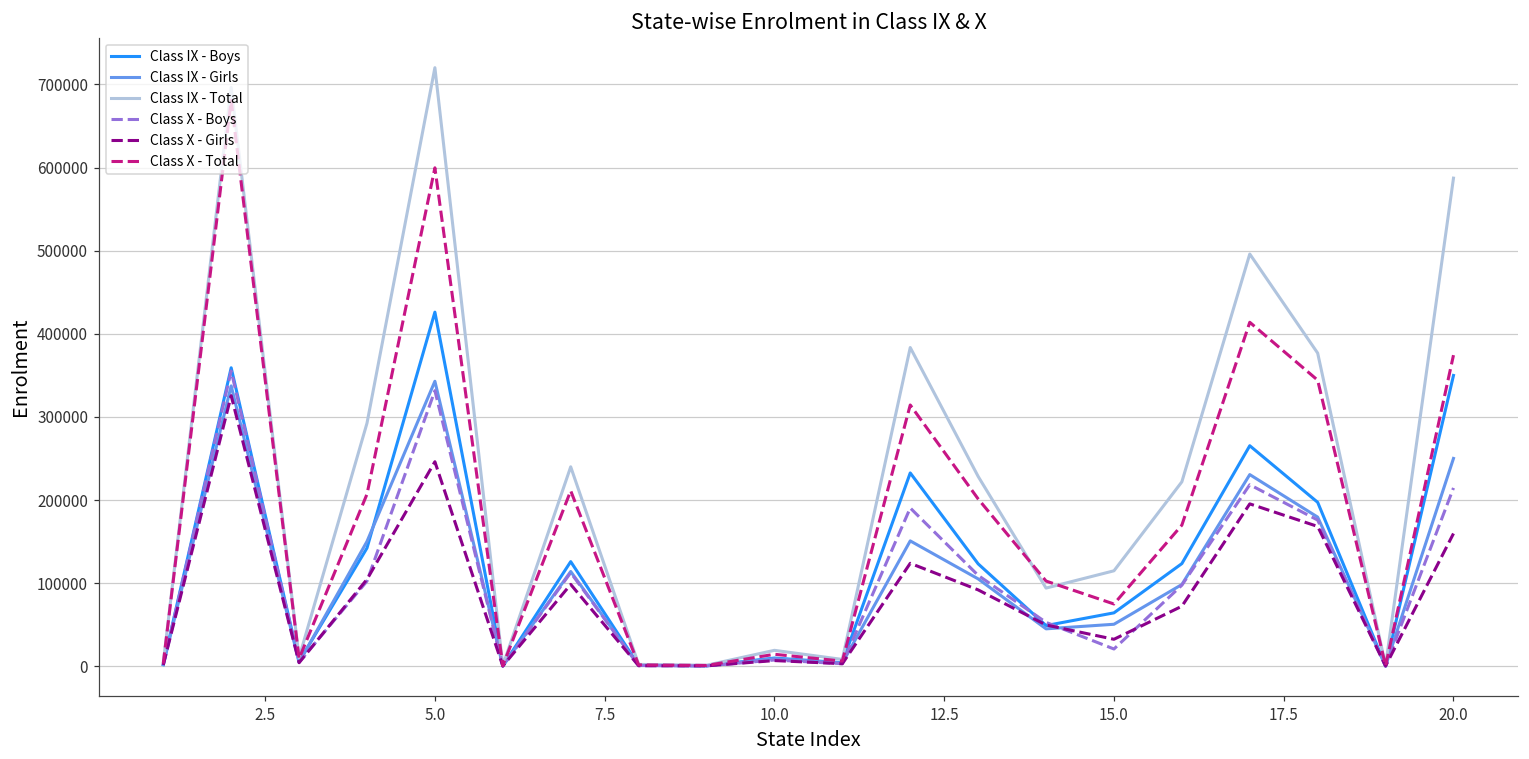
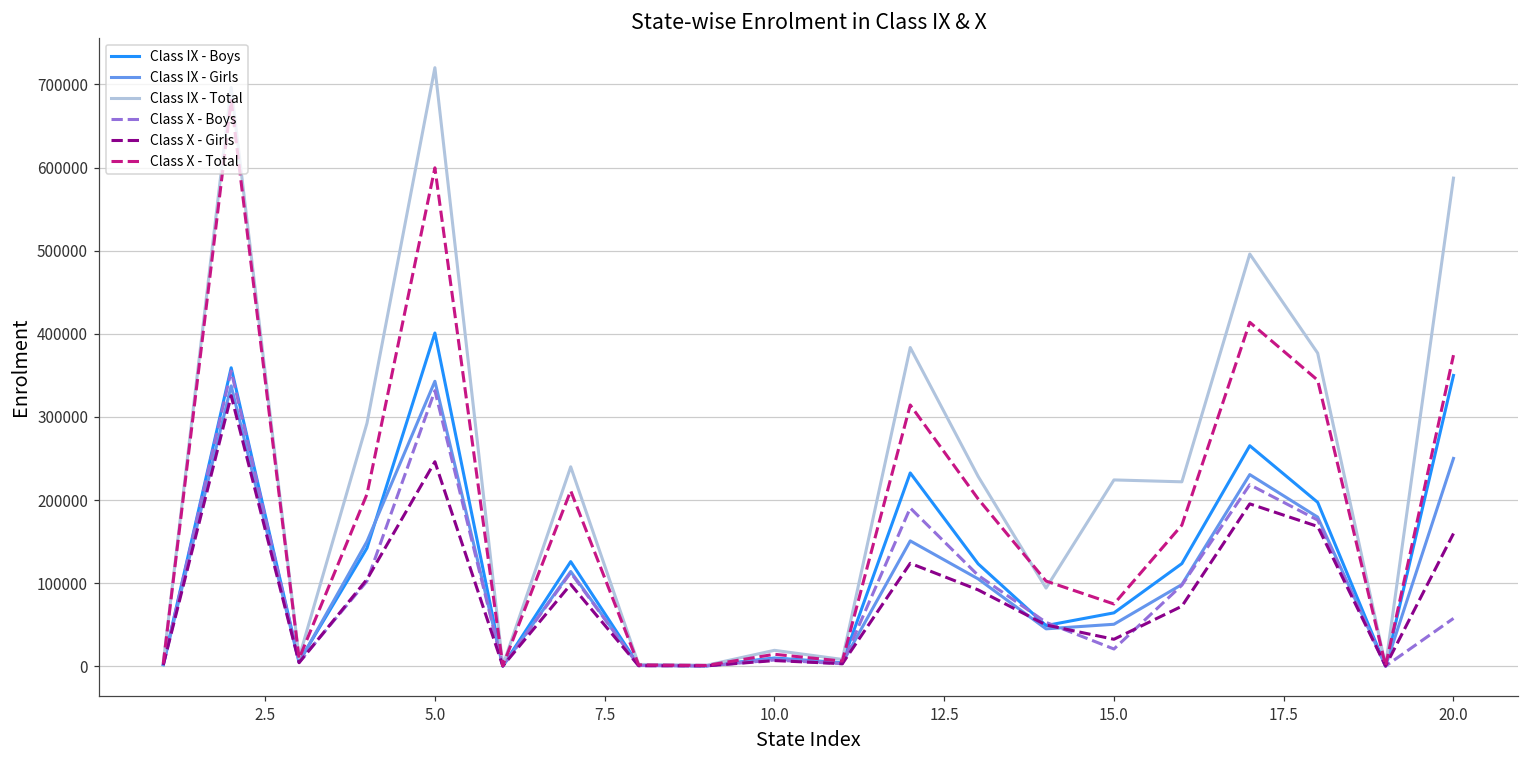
  {
    "Class IX - Boys": {
-     "5.0": 430000,
+     "5.0": 400000,
      "15.0": 60000,
      "20.0": 350000
    },
    "Class IX - Girls": {
      "5.0": 340000,
      "15.0": 50000,
      "20.0": 250000
    },
    "Class IX - Total": {
      "5.0": 720000,
      "10.0": 20000,
-     "15.0": 110000,
+     "15.0": 220000,
      "20.0": 590000
    },
    "Class X - Boys": {
      "5.0": 330000,
      "15.0": 20000,
-     "20.0": 210000
+     "20.0": 60000
    },
    "Class X - Girls": {
      "5.0": 250000,
      "15.0": 30000,
      "20.0": 160000
    },
    "Class X - Total": {
      "5.0": 600000,
      "10.0": 10000,
      "15.0": 70000,
      "20.0": 370000
    }
  }
